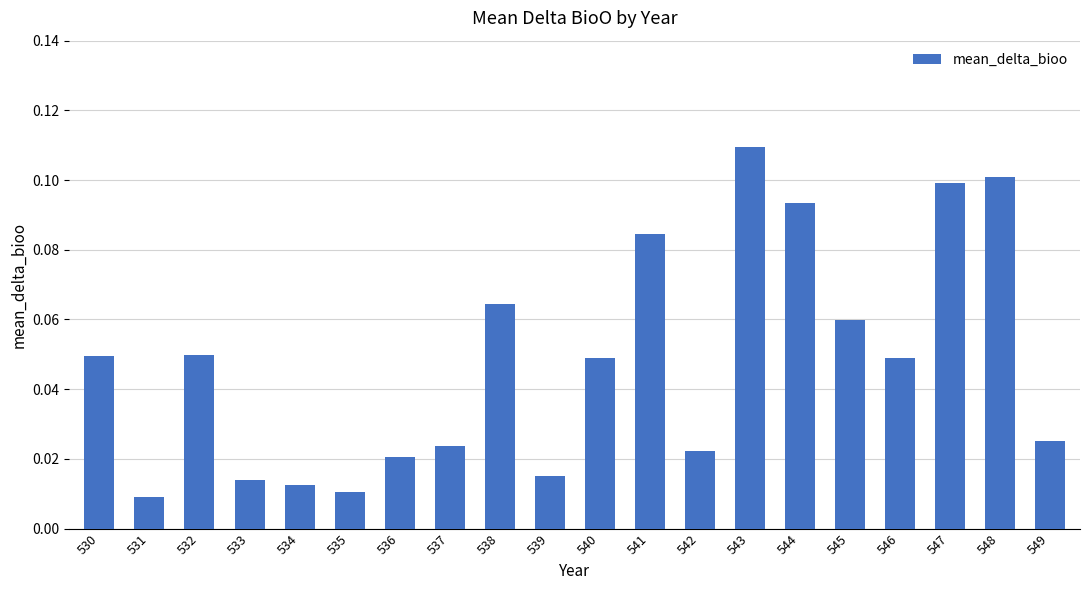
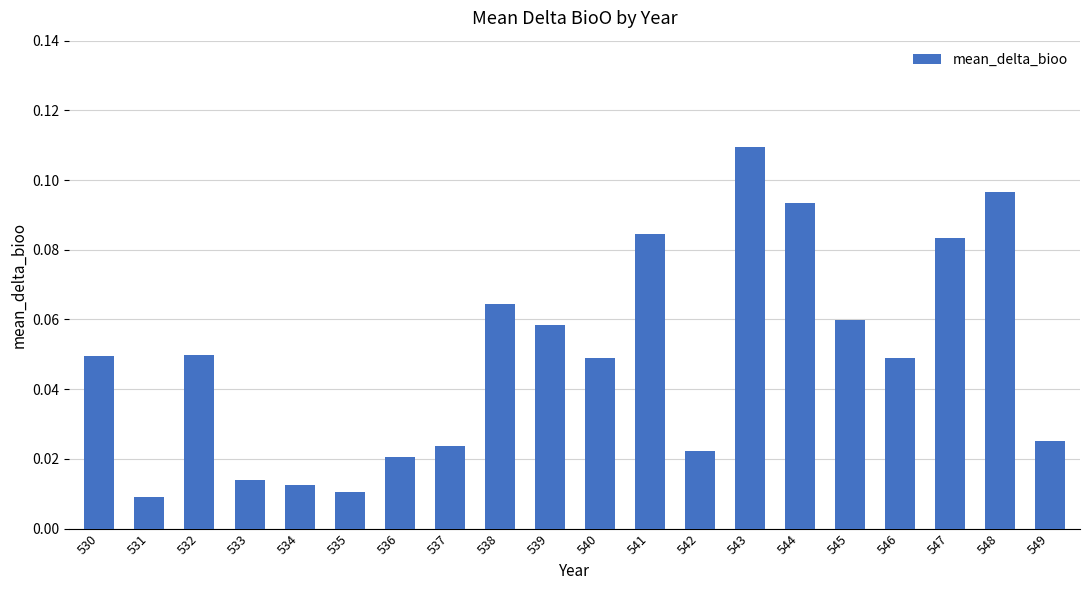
  {
    "530": 0.049,
    "531": 0.009,
    "532": 0.050,
    "533": 0.014,
    "534": 0.013,
    "535": 0.010,
    "536": 0.021,
    "537": 0.024,
    "538": 0.064,
-   "539": 0.015,
+   "539": 0.058,
    "540": 0.049,
    "541": 0.085,
    "542": 0.022,
    "543": 0.110,
    "544": 0.093,
    "545": 0.060,
    "546": 0.049,
-   "547": 0.099,
-   "548": 0.101,
+   "547": 0.083,
+   "548": 0.097,
    "549": 0.025
  }
